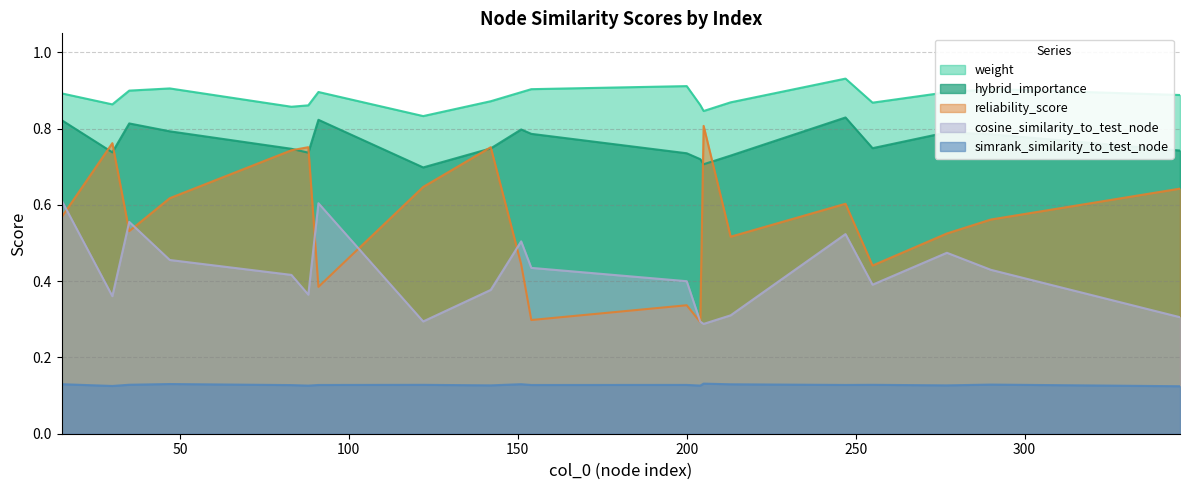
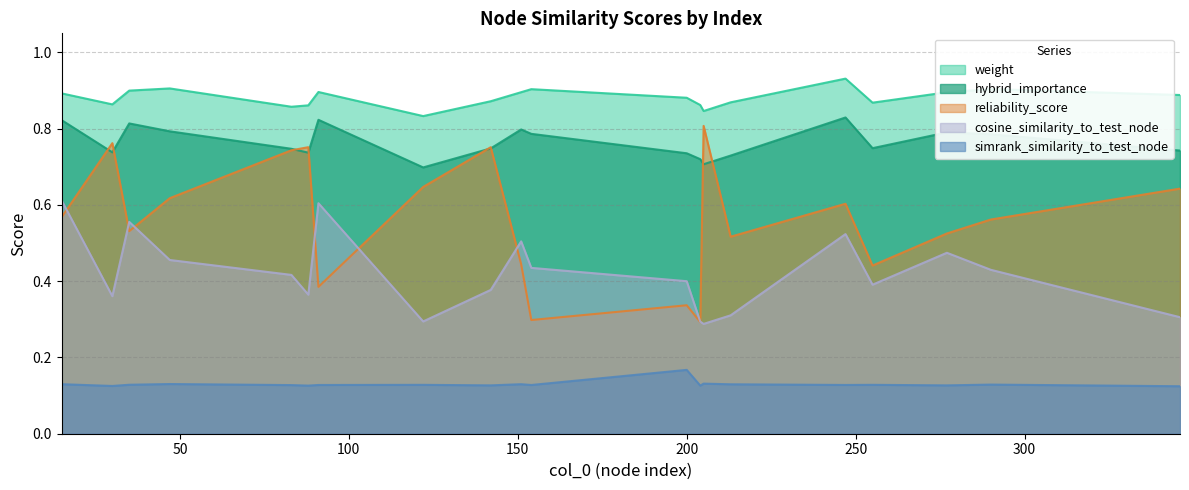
  {
    "weight": {
-     "200": 0.91
+     "200": 0.88
    },
    "hybrid_importance": {
      "200": 0.74
    },
    "reliability_score": {
      "200": 0.34
    },
    "cosine_similarity_to_test_node": {
      "200": 0.40
    },
    "simrank_similarity_to_test_node": {
-     "200": 0.13
+     "200": 0.17
    }
  }
